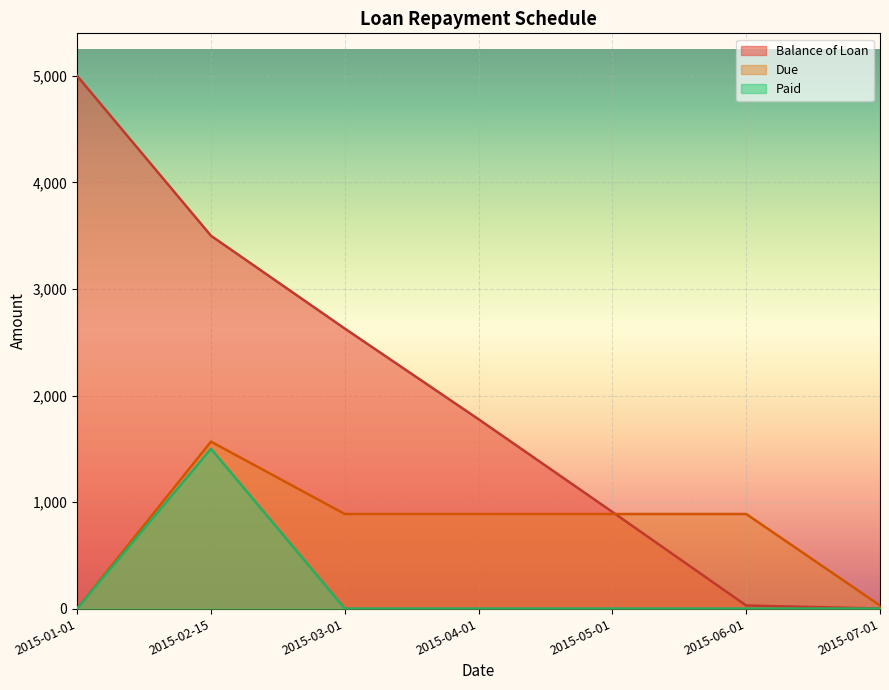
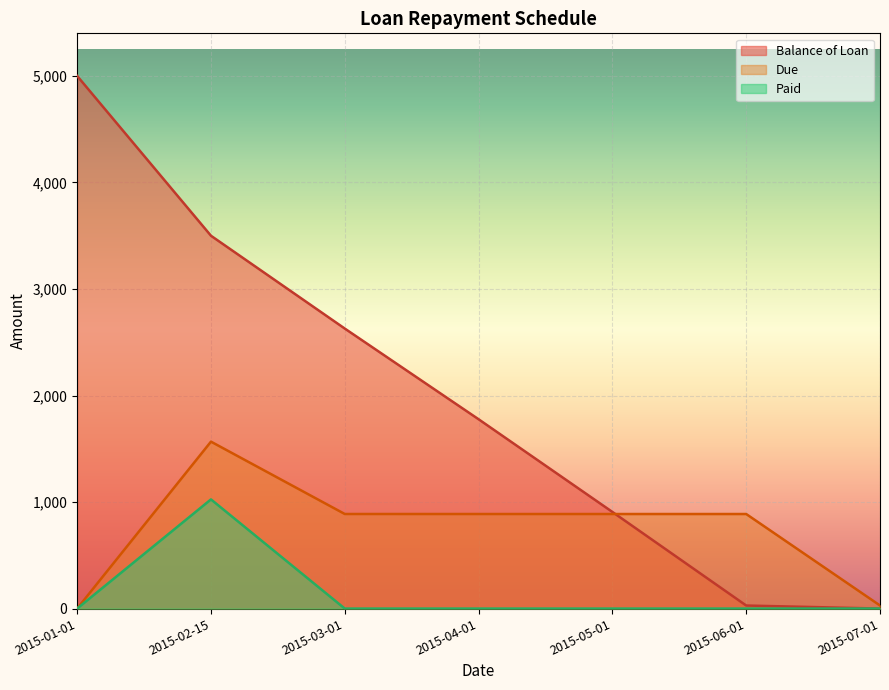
  {
    "Paid": {
-     "2015-02-15": "1,500",
+     "2015-02-15": "1,030",
      "2015-03-01": "0",
      "2015-04-01": "0",
      "2015-05-01": "0",
      "2015-06-01": "0"
    }
  }
